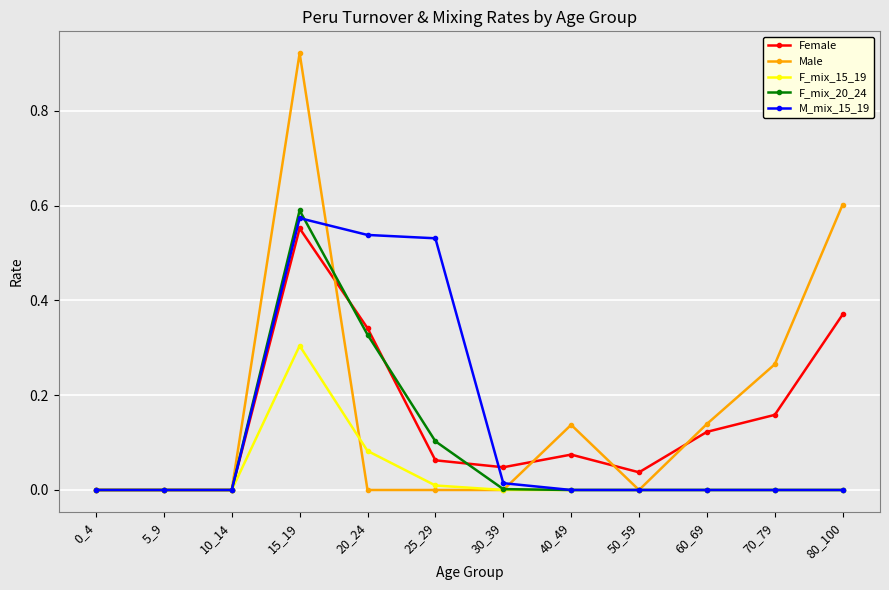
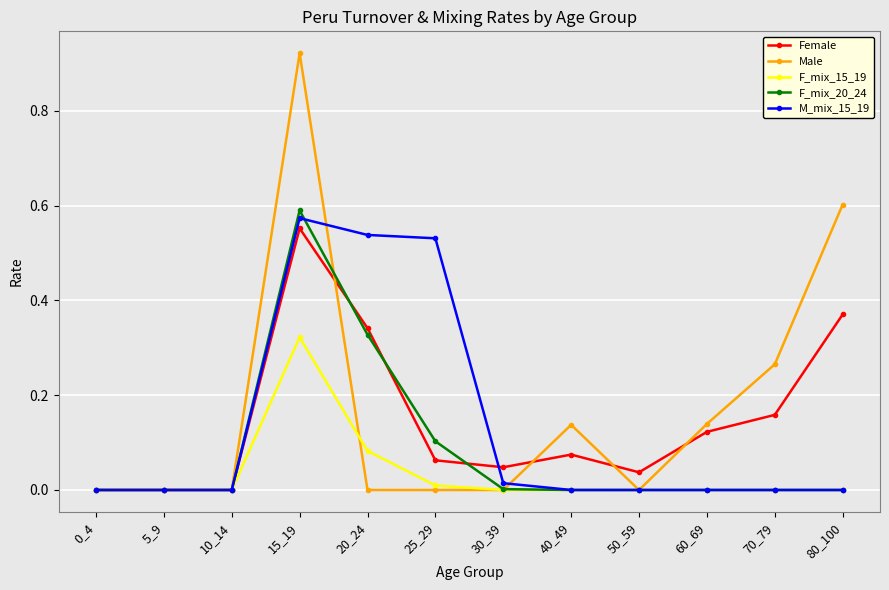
  {
    "Female": {
      "15_19": 0.55,
      "20_24": 0.34,
      "25_29": 0.06,
      "30_39": 0.05,
      "40_49": 0.07,
      "50_59": 0.04,
      "60_69": 0.12,
      "70_79": 0.16,
      "80_100": 0.37
    },
    "Male": {
      "15_19": 0.92,
      "20_24": 0.00,
      "25_29": 0.00,
      "40_49": 0.14,
      "60_69": 0.14,
      "70_79": 0.27,
      "80_100": 0.60
    },
    "F_mix_15_19": {
-     "15_19": 0.30,
+     "15_19": 0.32,
      "20_24": 0.08,
      "25_29": 0.01
    },
    "F_mix_20_24": {
      "15_19": 0.59,
      "20_24": 0.33,
      "25_29": 0.10
    },
    "M_mix_15_19": {
      "15_19": 0.57,
      "20_24": 0.54,
      "25_29": 0.53,
      "30_39": 0.01
    }
  }
